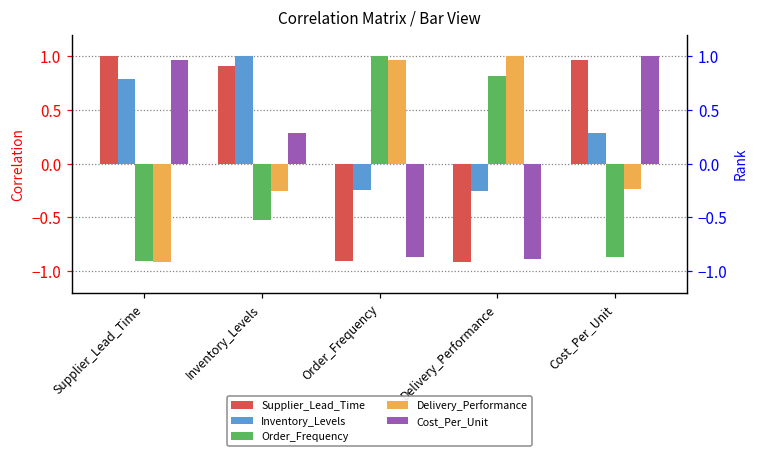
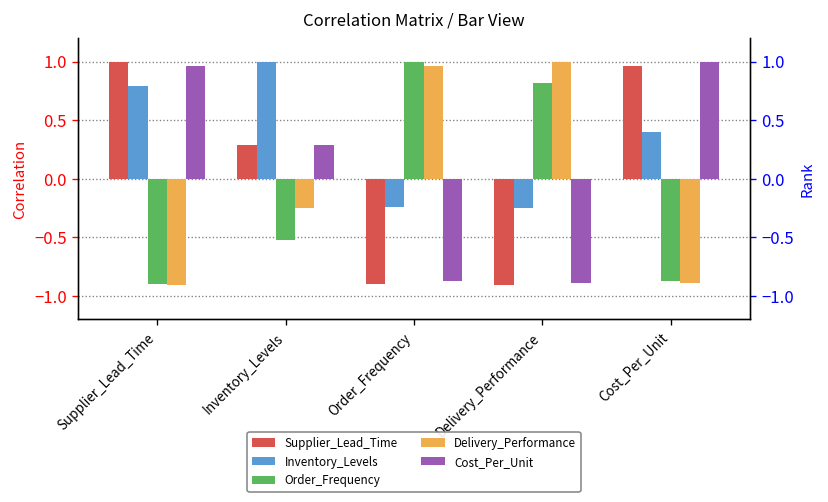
  {
    "Supplier_Lead_Time": {
      "Supplier_Lead_Time": 1.0,
-     "Inventory_Levels": 0.9,
+     "Inventory_Levels": 0.3,
      "Order_Frequency": -0.9,
      "Delivery_Performance": -0.9,
      "Cost_Per_Unit": 1.0
    },
    "Inventory_Levels": {
      "Supplier_Lead_Time": 0.8,
      "Inventory_Levels": 1.0,
      "Order_Frequency": -0.2,
      "Delivery_Performance": -0.3,
-     "Cost_Per_Unit": 0.3
+     "Cost_Per_Unit": 0.4
    },
    "Order_Frequency": {
      "Supplier_Lead_Time": -0.9,
      "Inventory_Levels": -0.5,
      "Order_Frequency": 1.0,
      "Delivery_Performance": 0.8,
      "Cost_Per_Unit": -0.9
    },
    "Delivery_Performance": {
      "Supplier_Lead_Time": -0.9,
      "Inventory_Levels": -0.3,
      "Order_Frequency": 1.0,
      "Delivery_Performance": 1.0,
-     "Cost_Per_Unit": -0.2
+     "Cost_Per_Unit": -0.9
    },
    "Cost_Per_Unit": {
      "Supplier_Lead_Time": 1.0,
      "Inventory_Levels": 0.3,
      "Order_Frequency": -0.9,
      "Delivery_Performance": -0.9,
      "Cost_Per_Unit": 1.0
    }
  }
